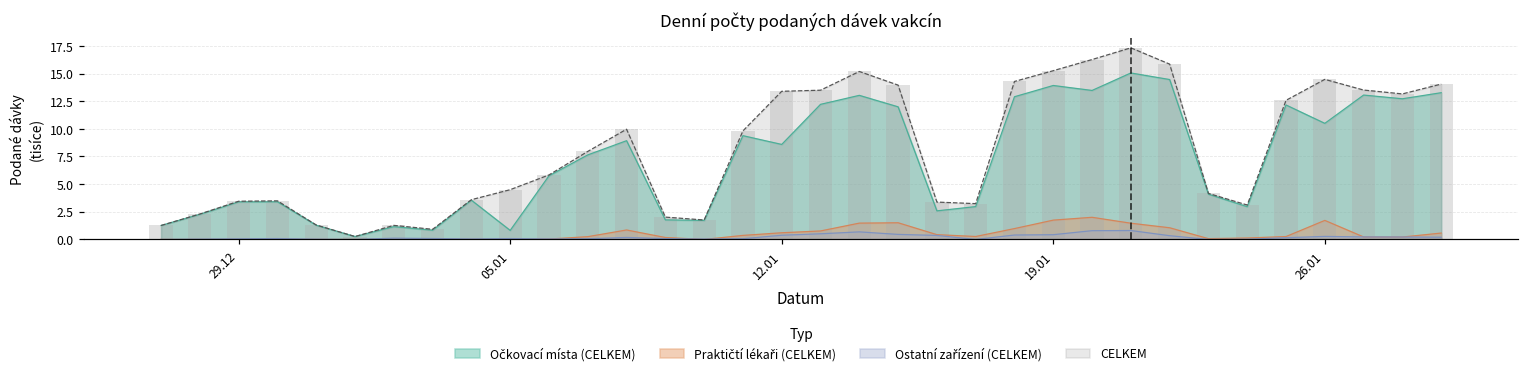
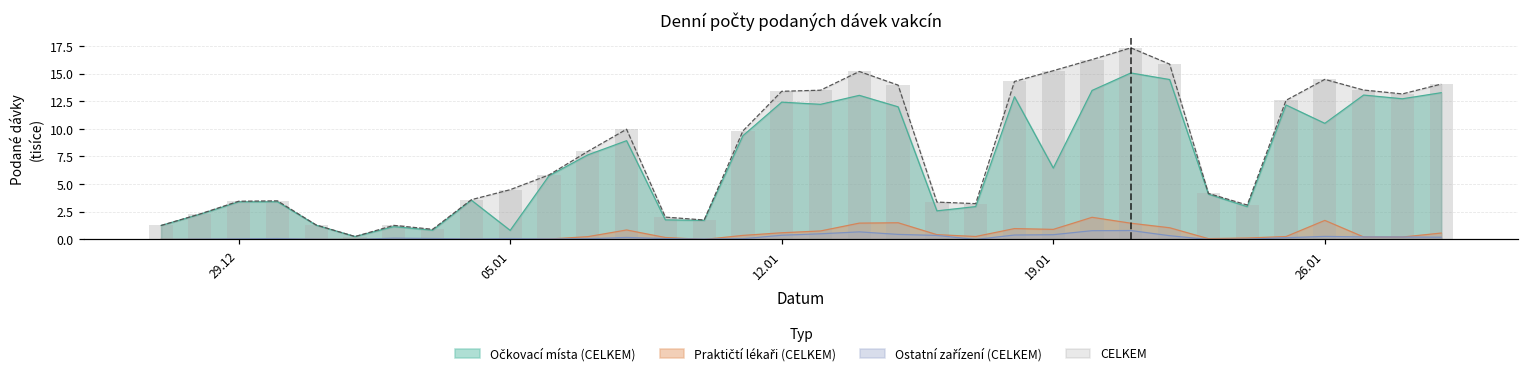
  {
    "Očkovací místa (CELKEM)": {
      "05.01": 0.8,
-     "12.01": 8.6,
-     "19.01": 13.9,
+     "12.01": 12.4,
+     "19.01": 6.5,
      "26.01": 10.5
    },
    "Praktičtí lékaři (CELKEM)": {
-     "19.01": 1.7,
+     "19.01": 0.9,
      "26.01": 1.7
    }
  }
